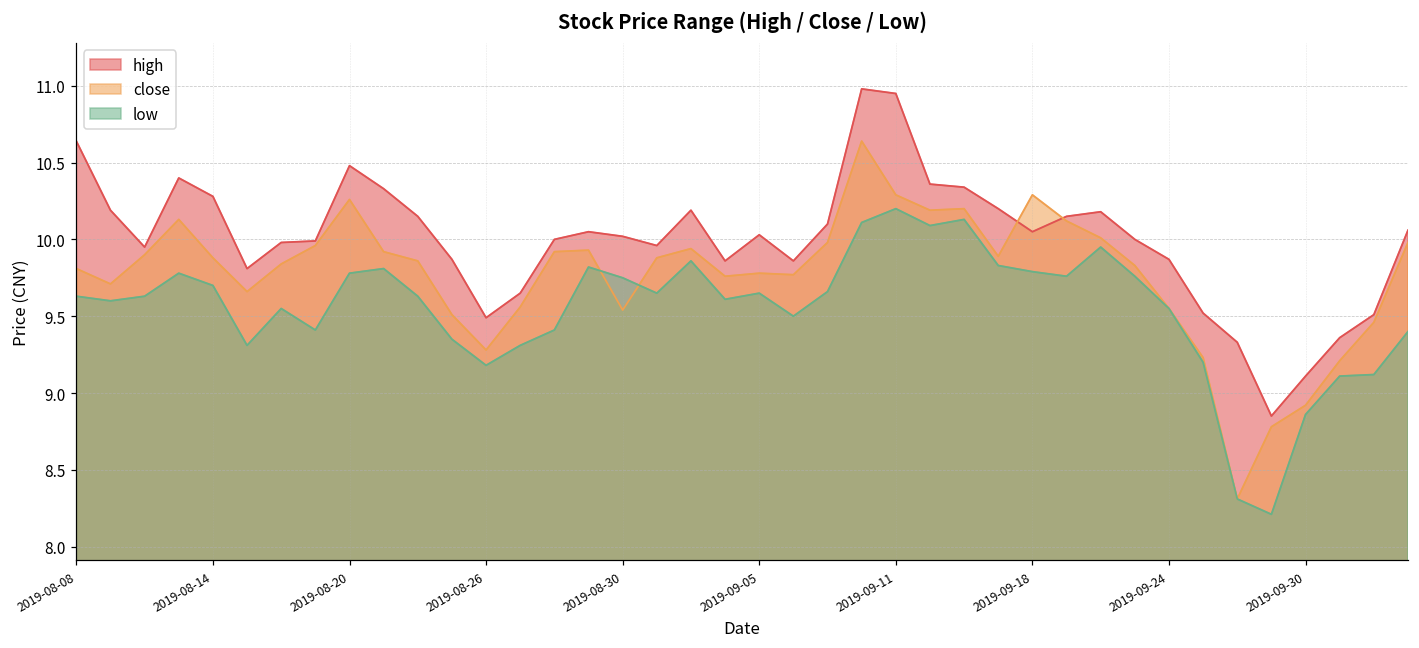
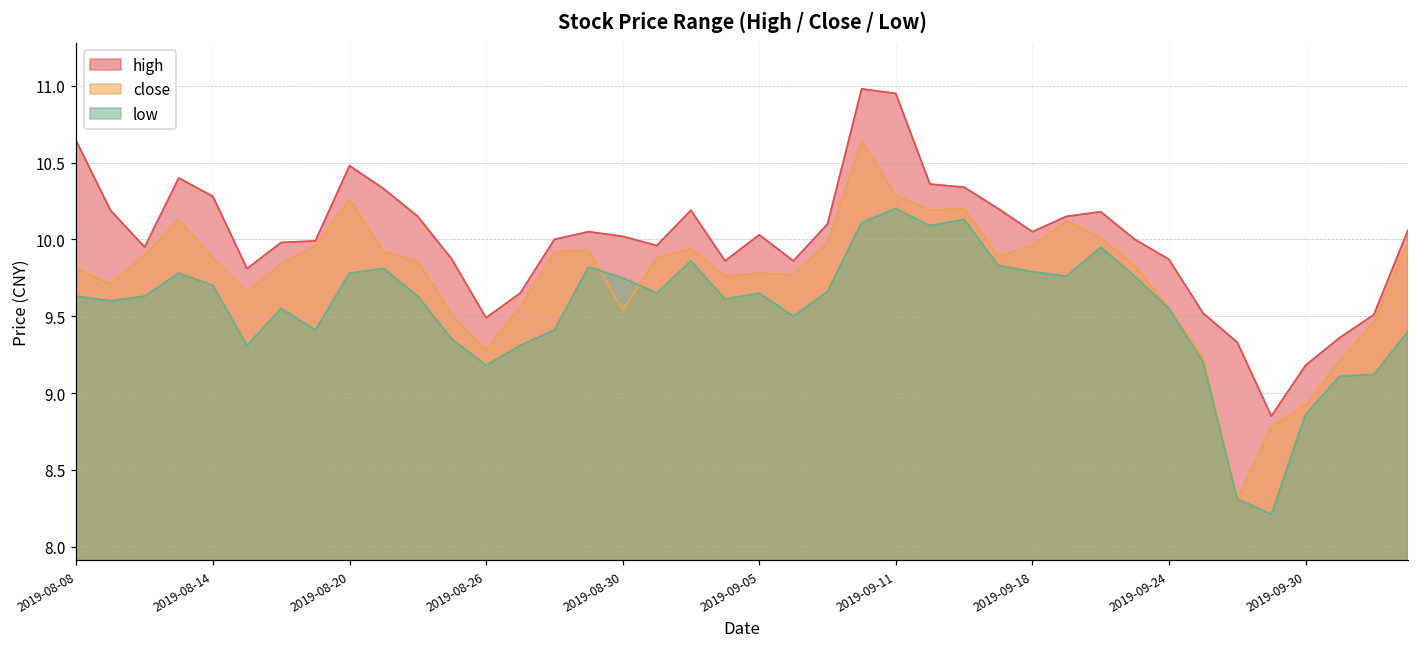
  {
    "high": {
      "2019-08-08": 10.64,
      "2019-08-14": 10.28,
      "2019-08-20": 10.48,
      "2019-08-26": 9.49,
      "2019-08-30": 10.02,
      "2019-09-05": 10.03,
      "2019-09-11": 10.95,
      "2019-09-18": 10.05,
      "2019-09-24": 9.87,
-     "2019-09-30": 9.11
+     "2019-09-30": 9.18
    },
    "close": {
      "2019-08-08": 9.81,
      "2019-08-14": 9.88,
      "2019-08-20": 10.26,
      "2019-08-26": 9.28,
      "2019-08-30": 9.54,
      "2019-09-05": 9.78,
      "2019-09-11": 10.29,
-     "2019-09-18": 10.29,
+     "2019-09-18": 9.96,
      "2019-09-30": 8.92
    },
    "low": {
      "2019-08-08": 9.63,
      "2019-08-14": 9.70,
      "2019-08-20": 9.78,
      "2019-08-26": 9.18,
      "2019-08-30": 9.75,
      "2019-09-05": 9.65,
      "2019-09-11": 10.20,
      "2019-09-18": 9.79,
      "2019-09-30": 8.86
    }
  }
